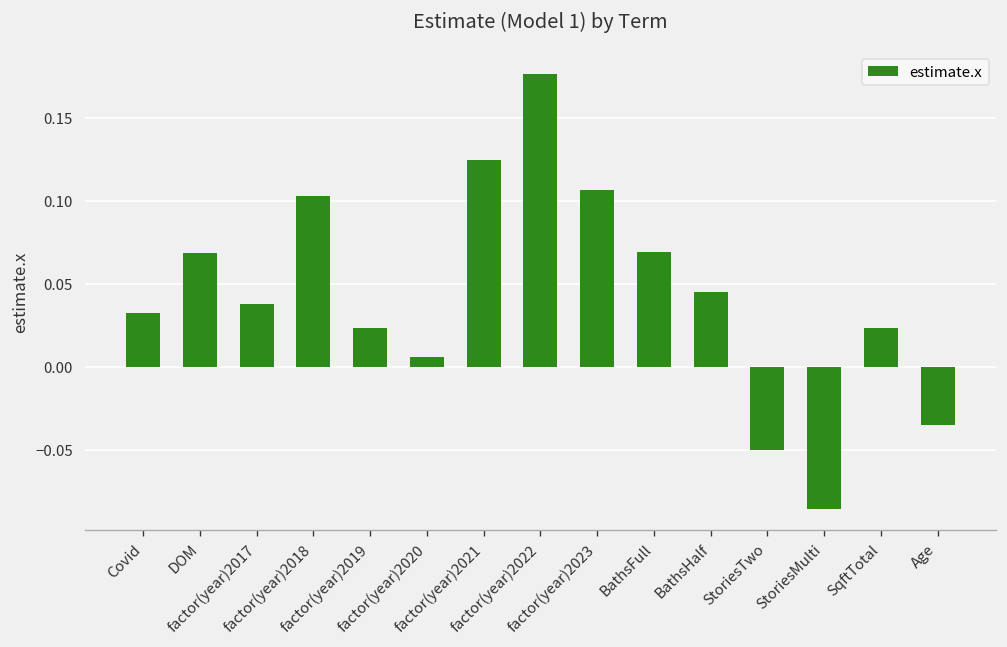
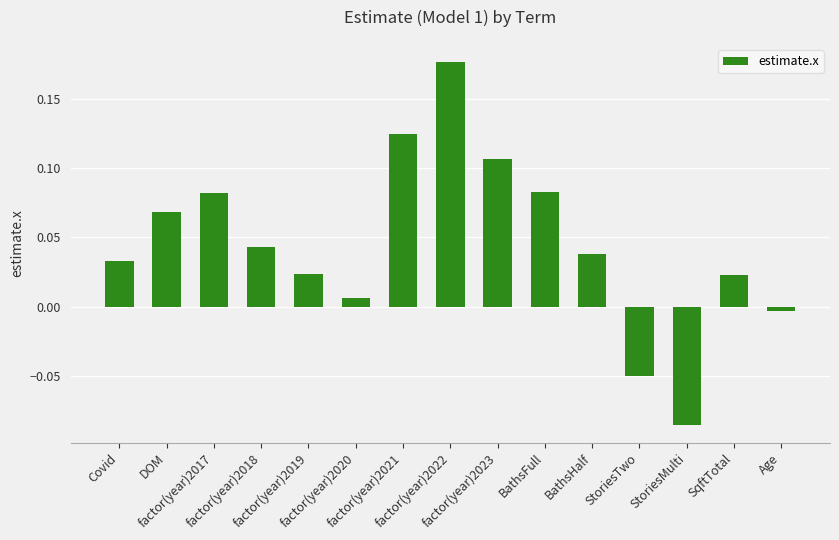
  {
    "Covid": 0.033,
    "DOM": 0.068,
-   "factor(year)2017": 0.038,
-   "factor(year)2018": 0.103,
+   "factor(year)2017": 0.082,
+   "factor(year)2018": 0.043,
    "factor(year)2019": 0.023,
    "factor(year)2020": 0.006,
    "factor(year)2021": 0.124,
    "factor(year)2022": 0.177,
    "factor(year)2023": 0.106,
-   "BathsFull": 0.069,
-   "BathsHalf": 0.045,
+   "BathsFull": 0.082,
+   "BathsHalf": 0.038,
    "StoriesTwo": -0.050,
    "StoriesMulti": -0.085,
    "SqftTotal": 0.023,
-   "Age": -0.035
+   "Age": -0.003
  }
